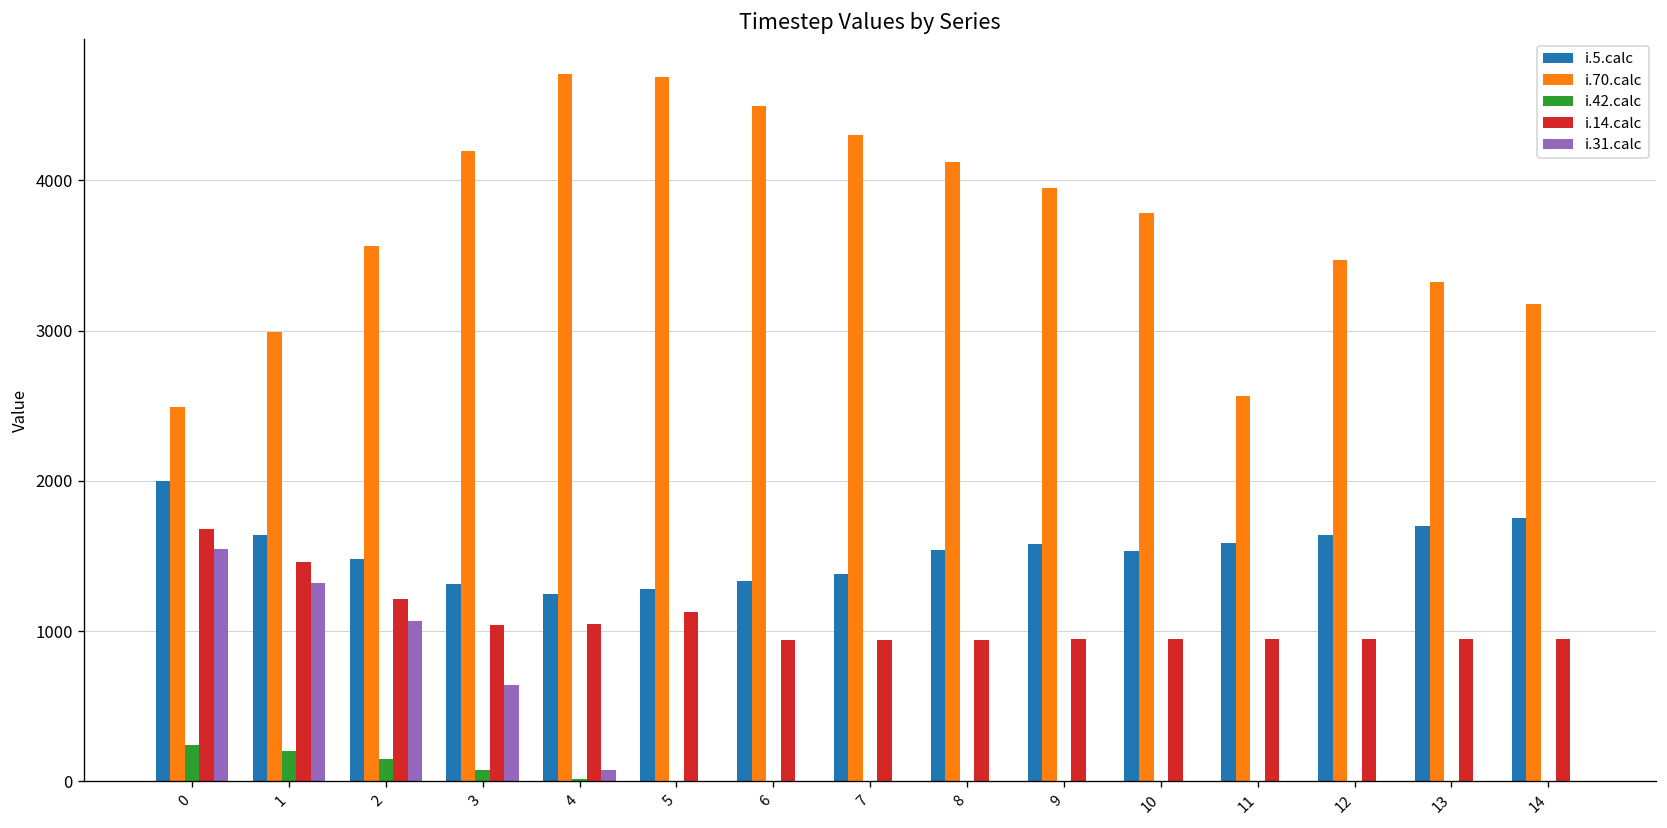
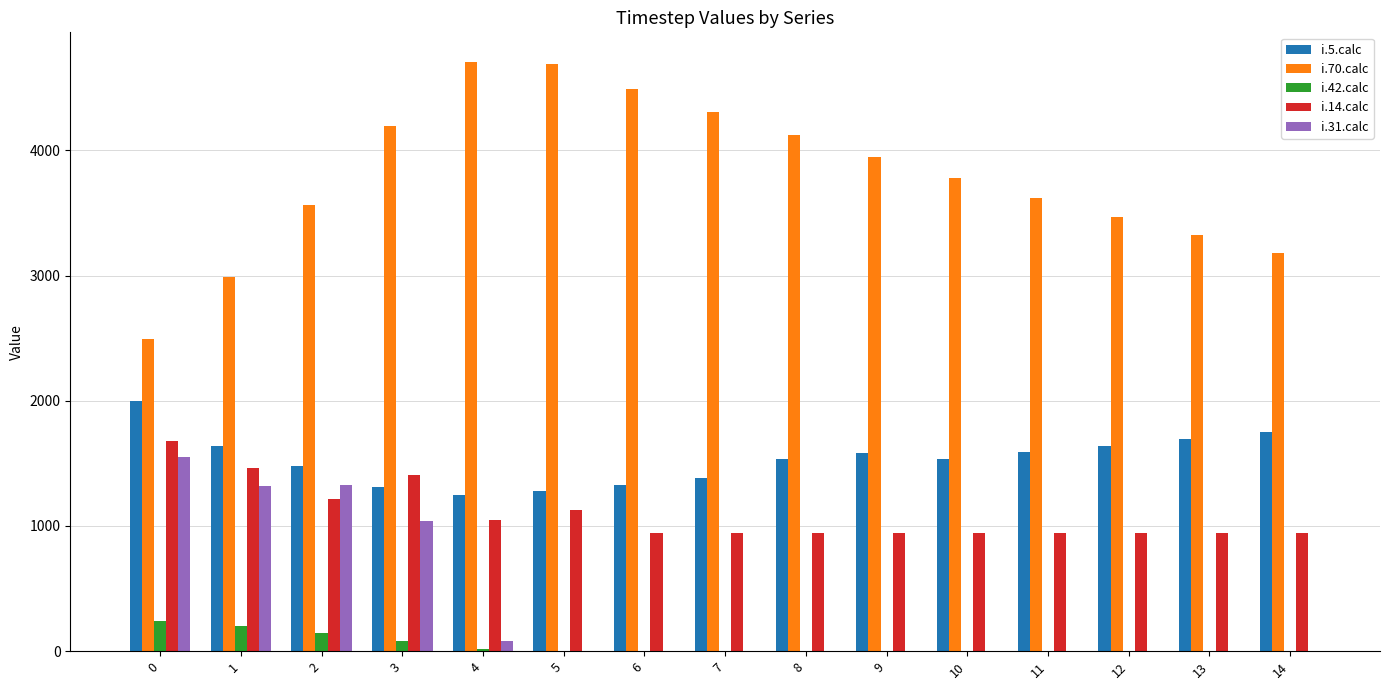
  {
    "i.5.calc": {
      "0": 2000,
      "1": 1640,
      "2": 1480,
      "3": 1310,
      "4": 1250,
      "5": 1280,
      "6": 1330,
      "7": 1380,
      "8": 1540,
      "9": 1580,
      "10": 1530,
      "11": 1590,
      "12": 1640,
      "13": 1700,
      "14": 1750
    },
    "i.70.calc": {
      "0": 2490,
      "1": 2990,
      "2": 3570,
      "3": 4190,
      "4": 4710,
      "5": 4690,
      "6": 4490,
      "7": 4300,
      "8": 4120,
      "9": 3950,
      "10": 3780,
-     "11": 2570,
+     "11": 3620,
      "12": 3470,
      "13": 3320,
      "14": 3180
    },
    "i.42.calc": {
      "0": 240,
      "1": 200,
      "2": 150,
      "3": 80,
      "5": 0,
      "6": 0,
      "7": 0,
      "8": 0,
      "9": 0,
      "10": 0,
      "11": 0,
      "12": 0,
      "13": 0,
      "14": 0
    },
    "i.14.calc": {
      "0": 1680,
      "1": 1460,
      "2": 1220,
-     "3": 1040,
+     "3": 1410,
      "4": 1050,
      "5": 1130,
      "6": 940,
      "7": 940,
      "8": 940,
      "9": 950,
      "10": 950,
      "11": 950,
      "12": 950,
      "13": 950,
      "14": 950
    },
    "i.31.calc": {
      "0": 1550,
      "1": 1320,
-     "2": 1070,
-     "3": 640,
+     "2": 1330,
+     "3": 1040,
      "4": 80,
      "5": 0,
      "6": 0,
      "7": 0,
      "8": 0,
      "9": 0,
      "10": 0,
      "11": 0,
      "12": 0,
      "13": 0,
      "14": 0
    }
  }
